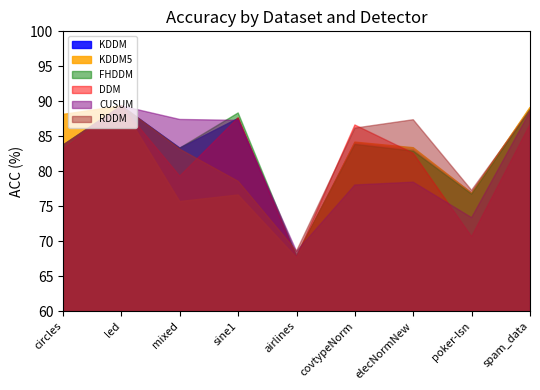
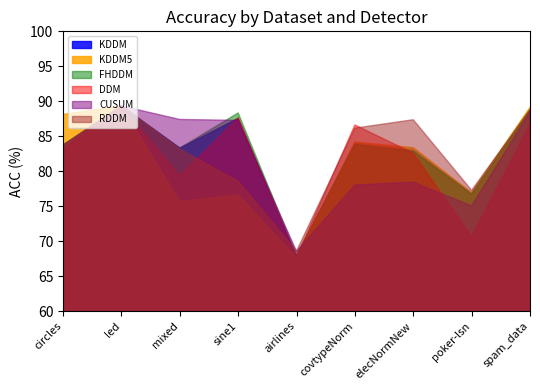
  {
    "KDDM5": {
      "circles": 88,
      "mixed": 76,
      "sine1": 77
    },
    "FHDDM": {
      "sine1": 88
    },
    "DDM": {
      "circles": 83,
      "mixed": 79,
      "covtypeNorm": 87,
      "poker-lsn": 71,
      "spam_data": 87
    },
    "CUSUM": {
      "mixed": 87,
      "covtypeNorm": 78,
      "elecNormNew": 78,
-     "poker-lsn": 73
+     "poker-lsn": 75
    },
    "RDDM": {
      "sine1": 79,
      "covtypeNorm": 86,
      "elecNormNew": 87,
      "poker-lsn": 77
    }
  }
